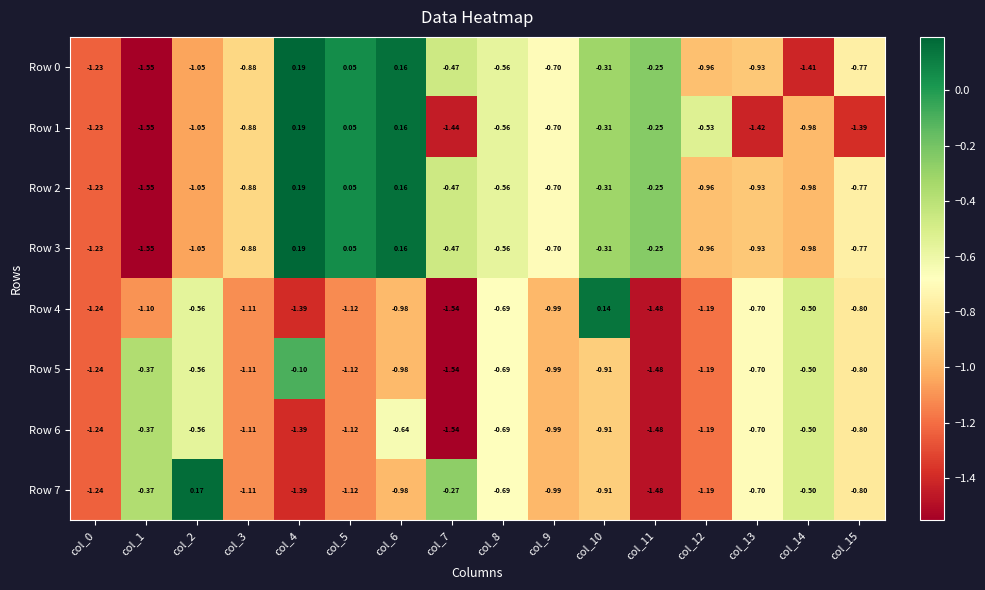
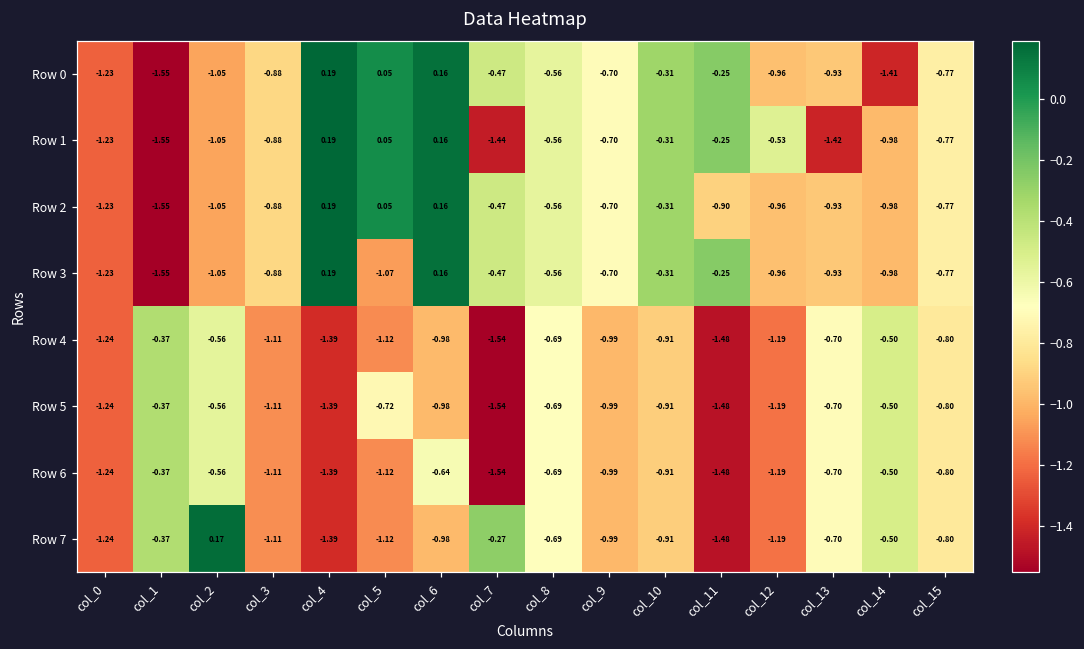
  {
    "Row 0": {
      "col_0": -1.23,
      "col_1": -1.55,
      "col_2": -1.05,
      "col_3": -0.88,
      "col_4": 0.19,
      "col_5": 0.05,
      "col_6": 0.16,
      "col_7": -0.47,
      "col_8": -0.56,
      "col_9": -0.70,
      "col_10": -0.31,
      "col_11": -0.25,
      "col_12": -0.96,
      "col_13": -0.93,
      "col_14": -1.41,
      "col_15": -0.77
    },
    "Row 1": {
      "col_0": -1.23,
      "col_1": -1.55,
      "col_2": -1.05,
      "col_3": -0.88,
      "col_4": 0.19,
      "col_5": 0.05,
      "col_6": 0.16,
      "col_7": -1.44,
      "col_8": -0.56,
      "col_9": -0.70,
      "col_10": -0.31,
      "col_11": -0.25,
      "col_12": -0.53,
      "col_13": -1.42,
      "col_14": -0.98,
-     "col_15": -1.39
+     "col_15": -0.77
    },
    "Row 2": {
      "col_0": -1.23,
      "col_1": -1.55,
      "col_2": -1.05,
      "col_3": -0.88,
      "col_4": 0.19,
      "col_5": 0.05,
      "col_6": 0.16,
      "col_7": -0.47,
      "col_8": -0.56,
      "col_9": -0.70,
      "col_10": -0.31,
-     "col_11": -0.25,
+     "col_11": -0.90,
      "col_12": -0.96,
      "col_13": -0.93,
      "col_14": -0.98,
      "col_15": -0.77
    },
    "Row 3": {
      "col_0": -1.23,
      "col_1": -1.55,
      "col_2": -1.05,
      "col_3": -0.88,
      "col_4": 0.19,
-     "col_5": 0.05,
+     "col_5": -1.07,
      "col_6": 0.16,
      "col_7": -0.47,
      "col_8": -0.56,
      "col_9": -0.70,
      "col_10": -0.31,
      "col_11": -0.25,
      "col_12": -0.96,
      "col_13": -0.93,
      "col_14": -0.98,
      "col_15": -0.77
    },
    "Row 4": {
      "col_0": -1.24,
-     "col_1": -1.10,
+     "col_1": -0.37,
      "col_2": -0.56,
      "col_3": -1.11,
      "col_4": -1.39,
      "col_5": -1.12,
      "col_6": -0.98,
      "col_7": -1.54,
      "col_8": -0.69,
      "col_9": -0.99,
-     "col_10": 0.14,
+     "col_10": -0.91,
      "col_11": -1.48,
      "col_12": -1.19,
      "col_13": -0.70,
      "col_14": -0.50,
      "col_15": -0.80
    },
    "Row 5": {
      "col_0": -1.24,
      "col_1": -0.37,
      "col_2": -0.56,
      "col_3": -1.11,
-     "col_4": -0.10,
-     "col_5": -1.12,
+     "col_4": -1.39,
+     "col_5": -0.72,
      "col_6": -0.98,
      "col_7": -1.54,
      "col_8": -0.69,
      "col_9": -0.99,
      "col_10": -0.91,
      "col_11": -1.48,
      "col_12": -1.19,
      "col_13": -0.70,
      "col_14": -0.50,
      "col_15": -0.80
    },
    "Row 6": {
      "col_0": -1.24,
      "col_1": -0.37,
      "col_2": -0.56,
      "col_3": -1.11,
      "col_4": -1.39,
      "col_5": -1.12,
      "col_6": -0.64,
      "col_7": -1.54,
      "col_8": -0.69,
      "col_9": -0.99,
      "col_10": -0.91,
      "col_11": -1.48,
      "col_12": -1.19,
      "col_13": -0.70,
      "col_14": -0.50,
      "col_15": -0.80
    },
    "Row 7": {
      "col_0": -1.24,
      "col_1": -0.37,
      "col_2": 0.17,
      "col_3": -1.11,
      "col_4": -1.39,
      "col_5": -1.12,
      "col_6": -0.98,
      "col_7": -0.27,
      "col_8": -0.69,
      "col_9": -0.99,
      "col_10": -0.91,
      "col_11": -1.48,
      "col_12": -1.19,
      "col_13": -0.70,
      "col_14": -0.50,
      "col_15": -0.80
    }
  }
